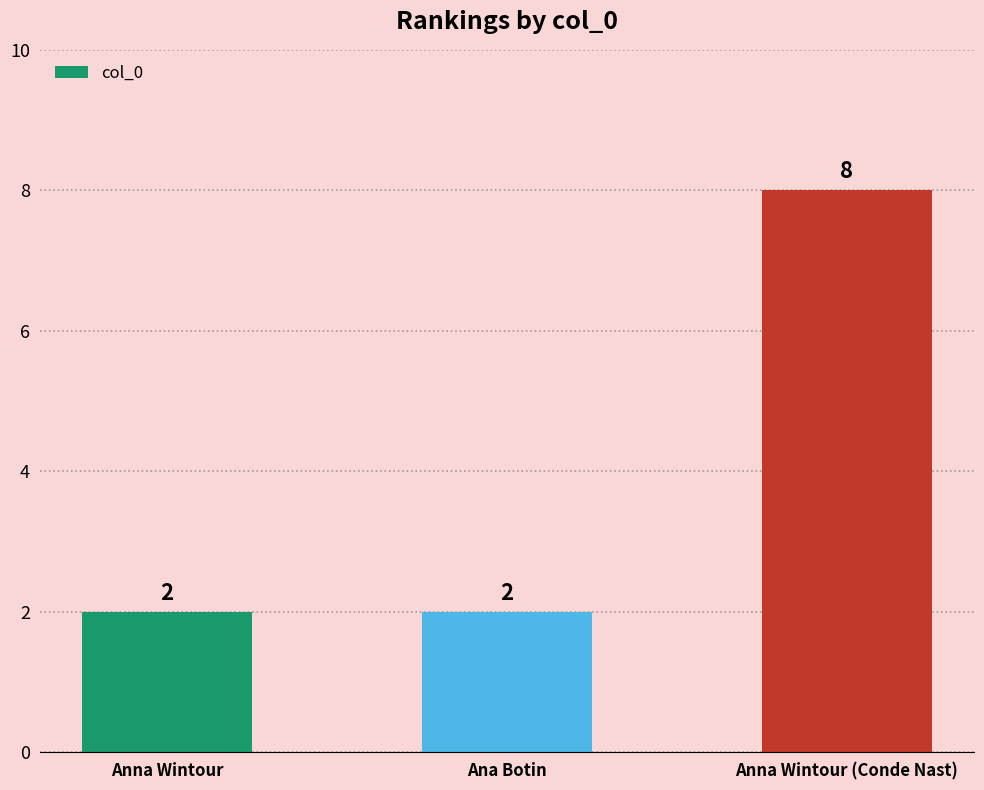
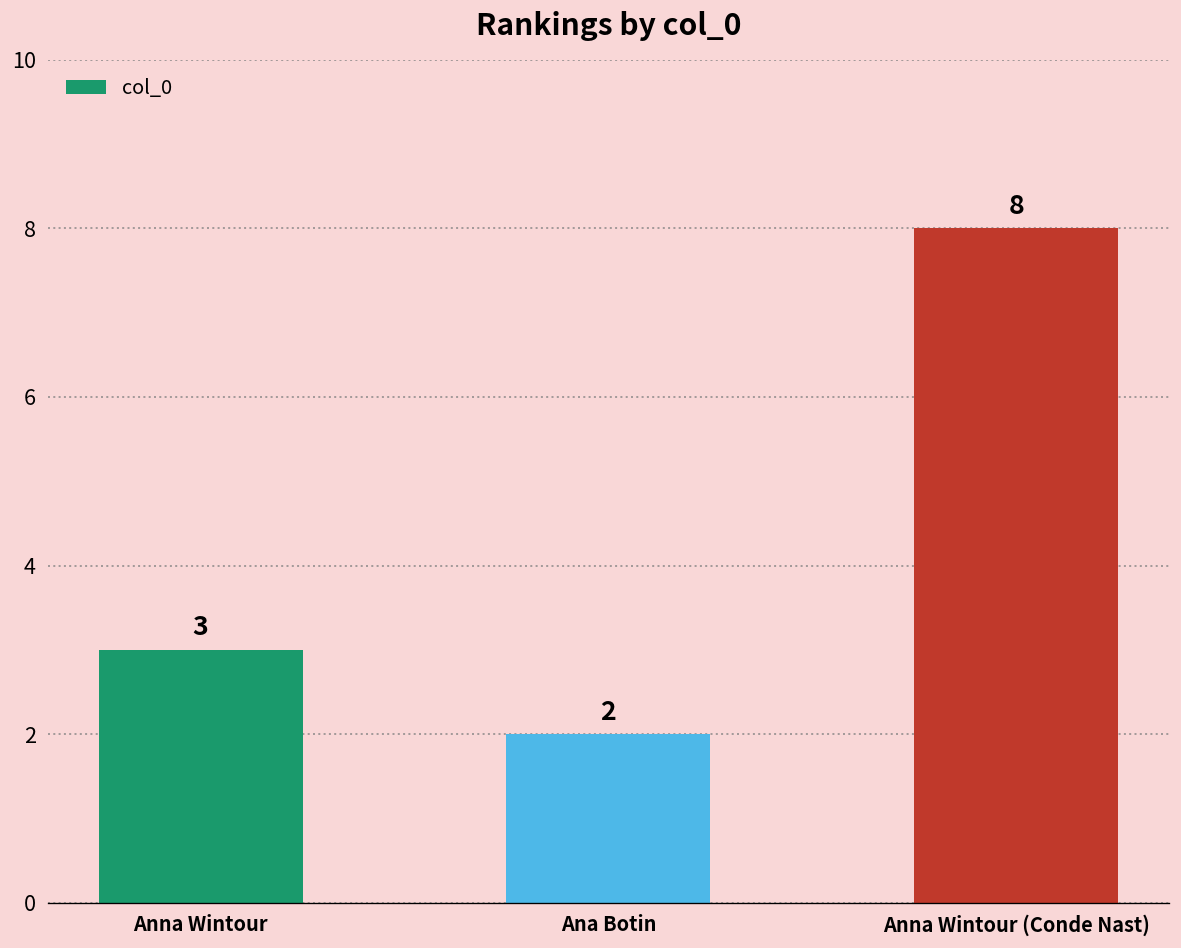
  {
-   "Anna Wintour": 2,
+   "Anna Wintour": 3,
    "Ana Botin": 2,
    "Anna Wintour (Conde Nast)": 8
  }
